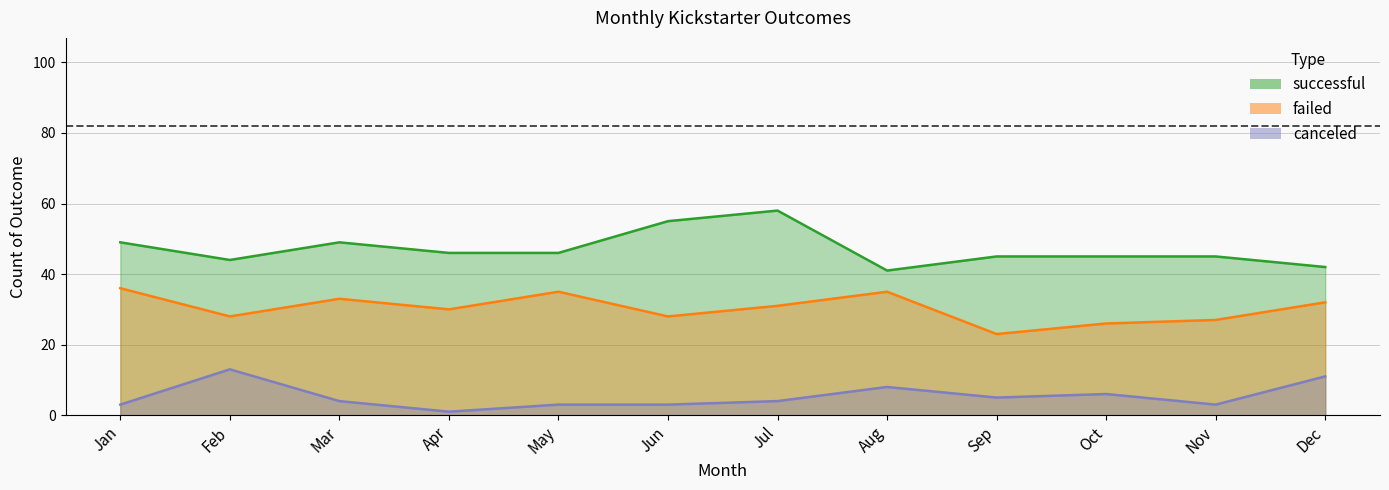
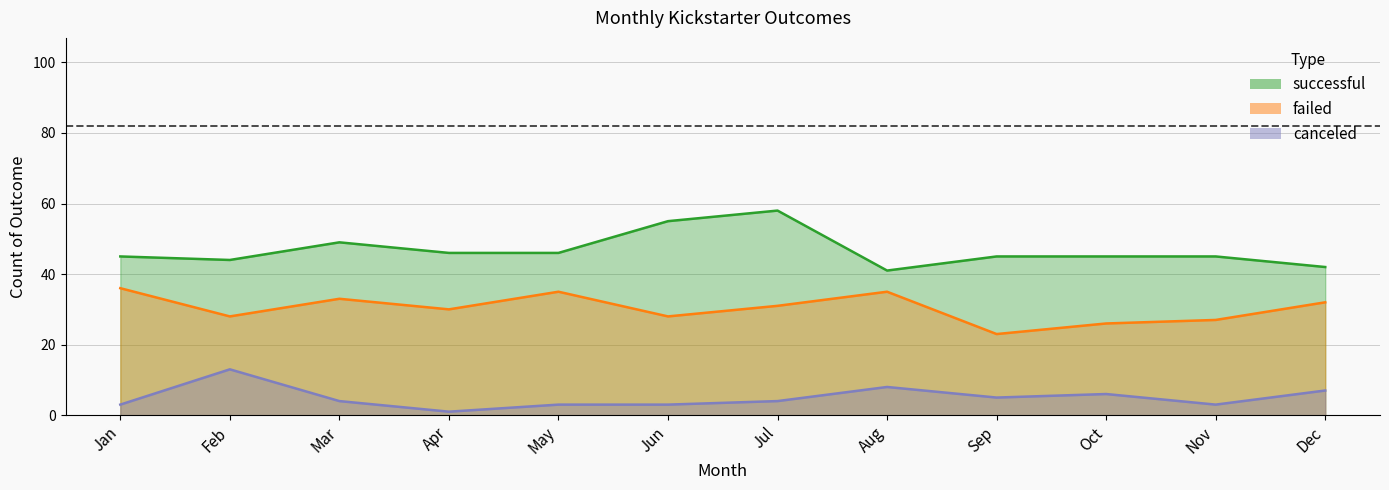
  {
    "successful": {
-     "Jan": 49,
+     "Jan": 45,
      "Feb": 44,
      "Mar": 49,
      "Apr": 46,
      "May": 46,
      "Jun": 55,
      "Jul": 58,
      "Aug": 41,
      "Sep": 45,
      "Oct": 45,
      "Nov": 45,
      "Dec": 42
    },
    "failed": {
      "Jan": 36,
      "Feb": 28,
      "Mar": 33,
      "Apr": 30,
      "May": 35,
      "Jun": 28,
      "Jul": 31,
      "Aug": 35,
      "Sep": 23,
      "Oct": 26,
      "Nov": 27,
      "Dec": 32
    },
    "canceled": {
      "Jan": 3,
      "Feb": 13,
      "Mar": 4,
      "Apr": 1,
      "May": 3,
      "Jun": 3,
      "Jul": 4,
      "Aug": 8,
      "Sep": 5,
      "Oct": 6,
      "Nov": 3,
-     "Dec": 11
+     "Dec": 7
    }
  }
